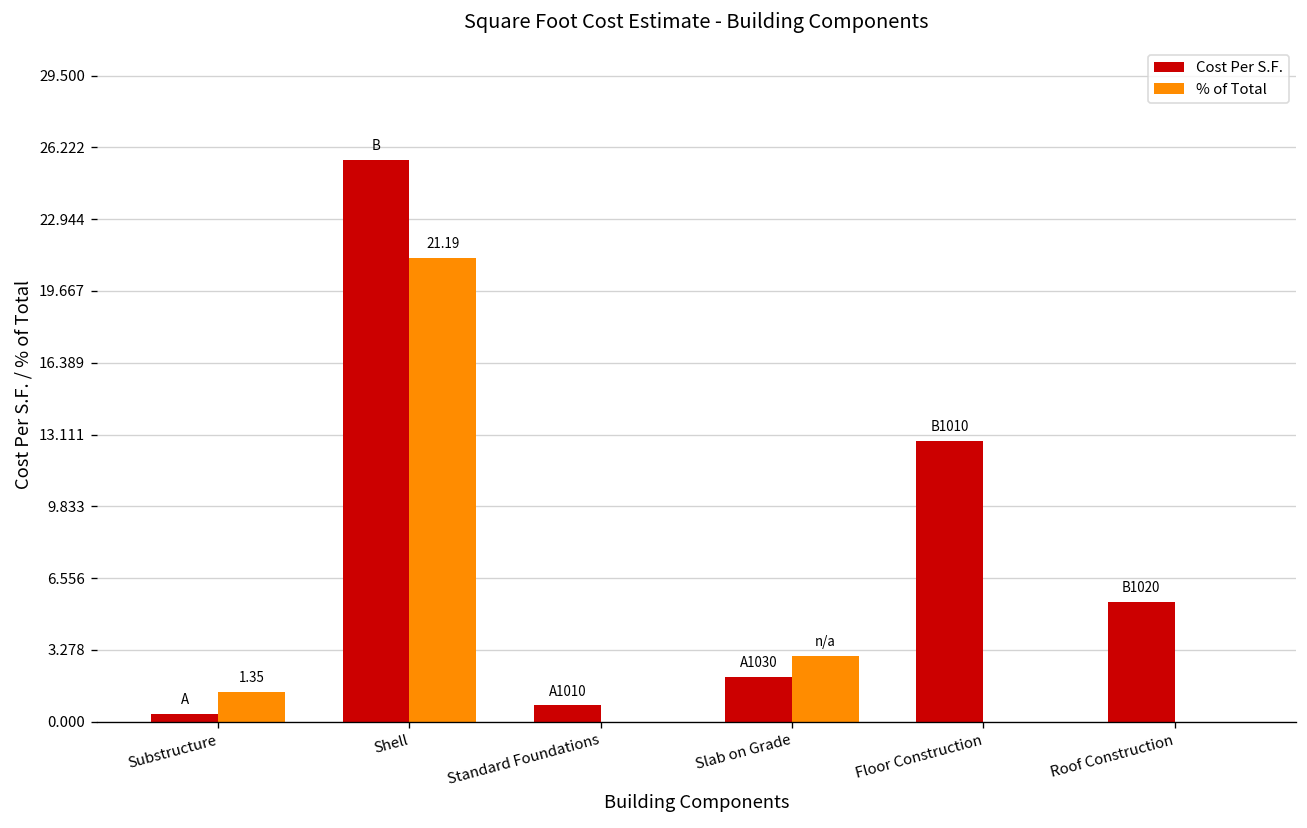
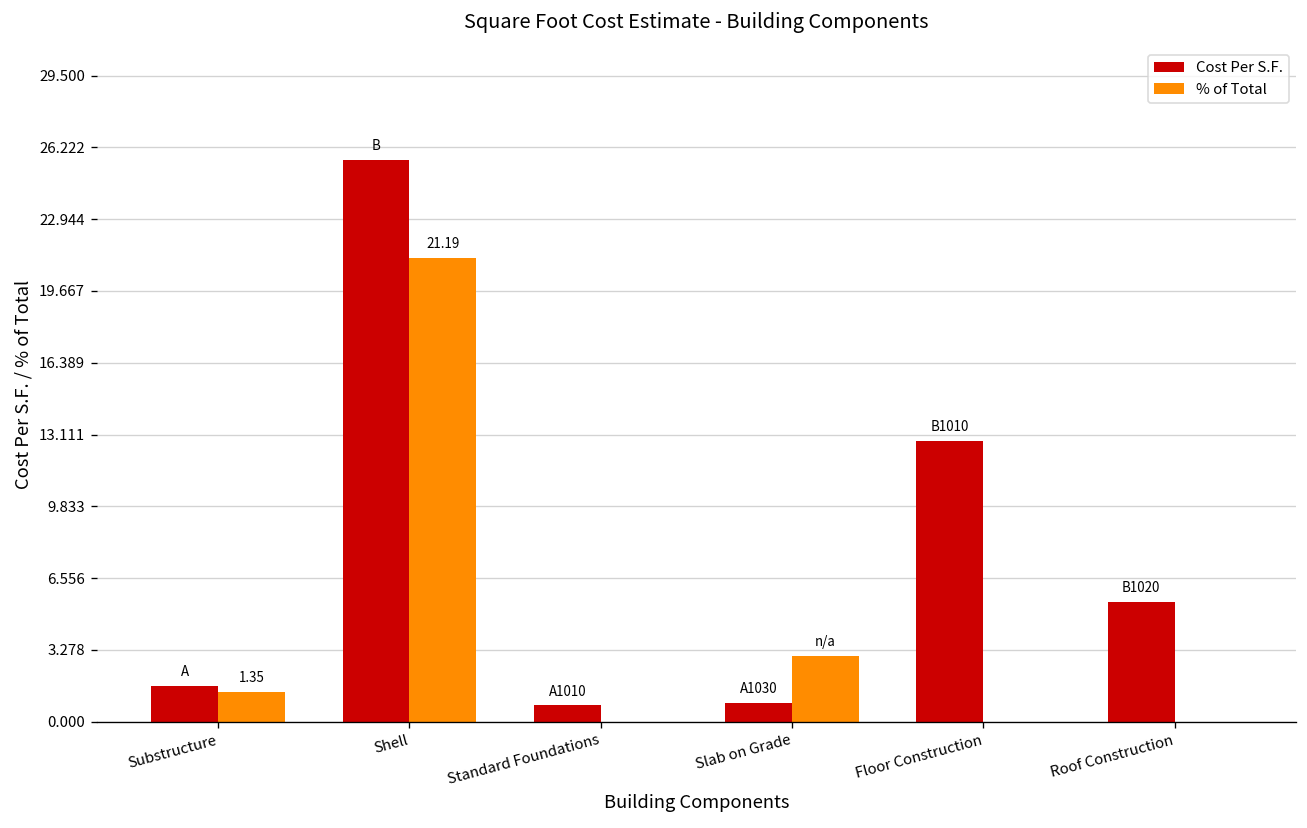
  {
    "Cost Per S.F.": {
-     "Substructure": 0.4,
+     "Substructure": 1.6,
      "Shell": 25.7,
      "Standard Foundations": 0.7,
-     "Slab on Grade": 2.1,
+     "Slab on Grade": 0.9,
      "Floor Construction": 12.8,
      "Roof Construction": 5.5
    },
    "% of Total": {
      "Substructure": 1.35,
      "Shell": 21.19
    }
  }
